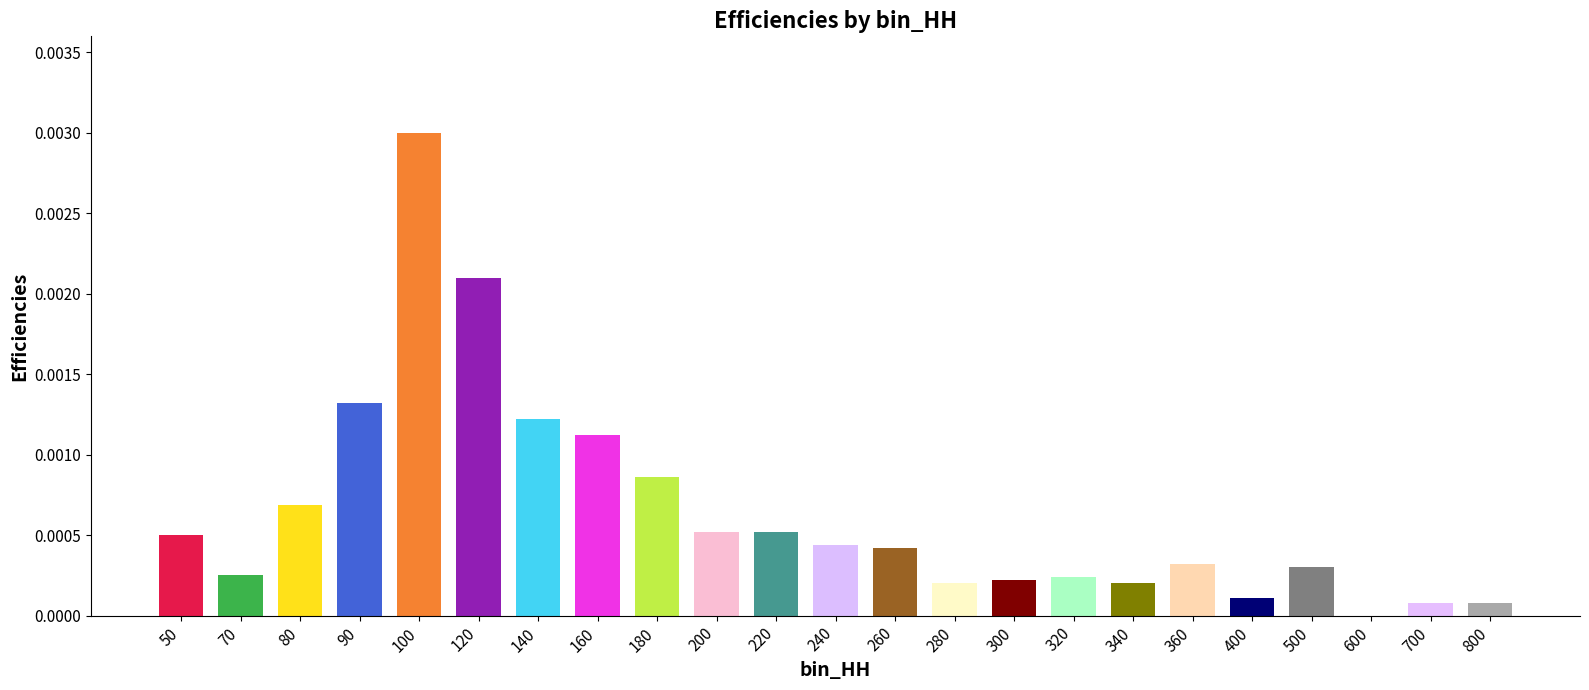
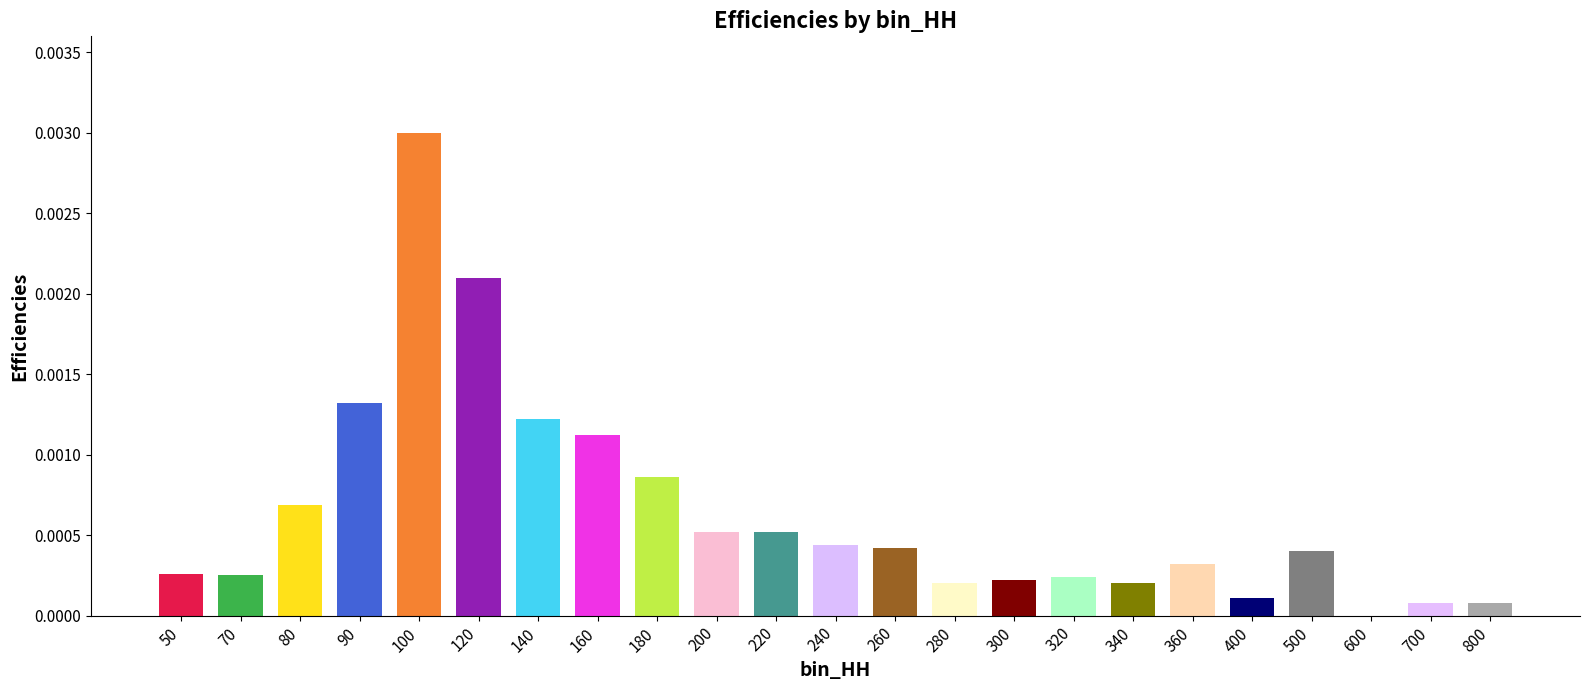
  {
-   "50": 0.00050,
+   "50": 0.00026,
    "70": 0.00025,
    "80": 0.00069,
    "90": 0.00132,
    "100": 0.00300,
    "120": 0.00210,
    "140": 0.00122,
    "160": 0.00112,
    "180": 0.00086,
    "200": 0.00052,
    "220": 0.00052,
    "240": 0.00044,
    "260": 0.00042,
    "280": 0.00020,
    "300": 0.00022,
    "320": 0.00024,
    "340": 0.00020,
    "360": 0.00032,
    "400": 0.00011,
-   "500": 0.0003,
+   "500": 0.0004,
    "600": 0.00010,
    "700": 0.00008,
    "800": 0.00008
  }
